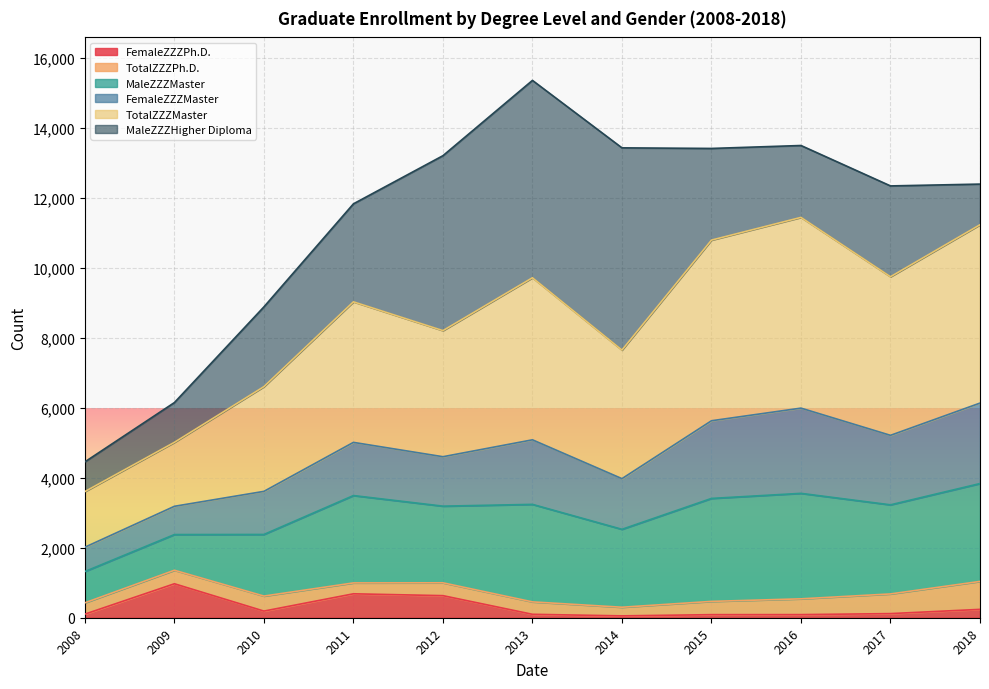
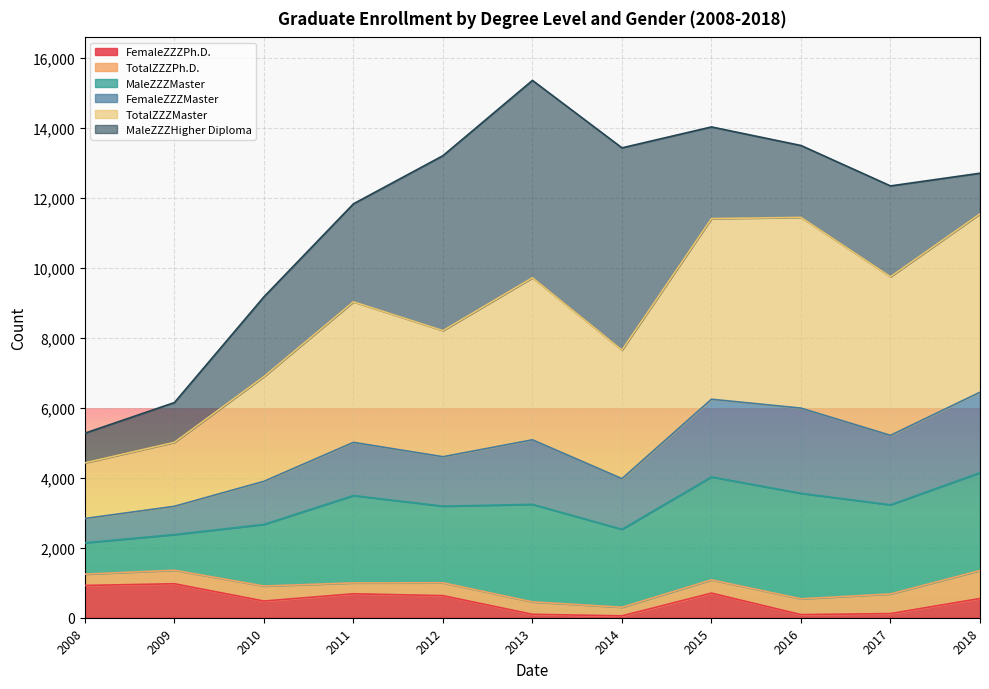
  {
    "FemaleZZZPh.D.": {
-     "2008": "100",
+     "2008": "900",
      "2009": "1,000",
-     "2010": "200",
+     "2010": "500",
      "2011": "700",
      "2012": "600",
      "2013": "100",
      "2014": "100",
-     "2015": "100",
+     "2015": "700",
      "2016": "100",
      "2017": "100",
-     "2018": "200"
+     "2018": "600"
    }
  }
